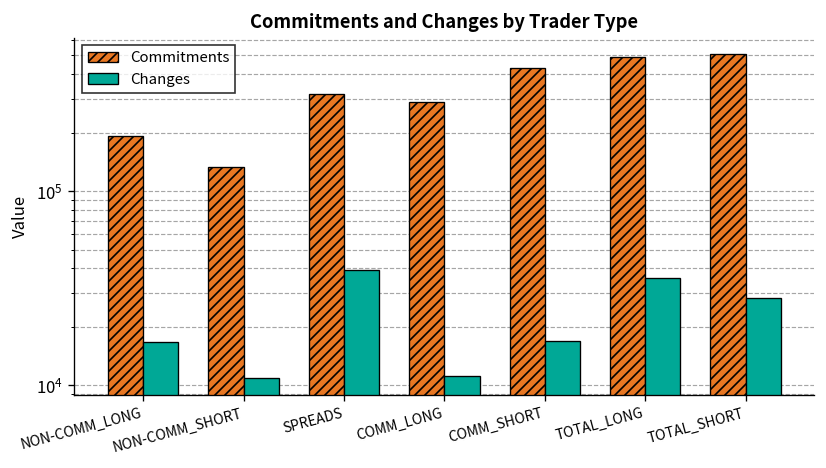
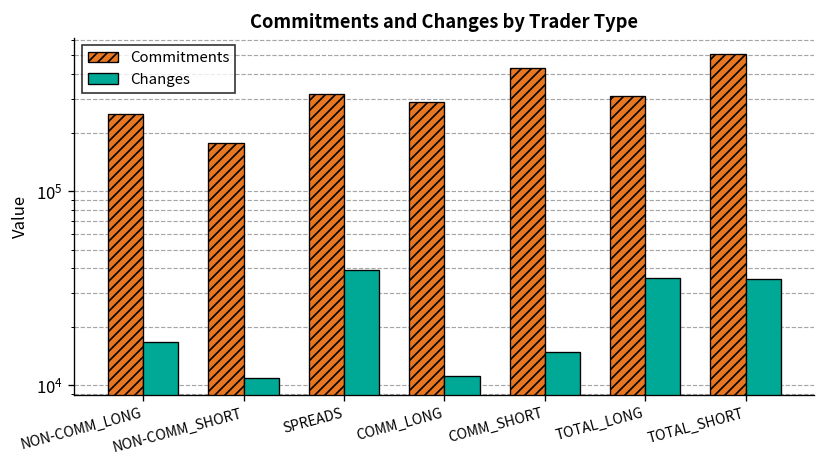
  {
    "Commitments": {
-     "NON-COMM_LONG": 190000,
-     "NON-COMM_SHORT": 130000,
+     "NON-COMM_LONG": 250000,
+     "NON-COMM_SHORT": 180000,
      "SPREADS": 320000,
      "COMM_LONG": 290000,
      "COMM_SHORT": 430000,
-     "TOTAL_LONG": 490000,
+     "TOTAL_LONG": 310000,
      "TOTAL_SHORT": 510000
    },
    "Changes": {
      "NON-COMM_LONG": 17000,
      "NON-COMM_SHORT": 11000,
      "SPREADS": 39000,
      "COMM_LONG": 11000,
-     "COMM_SHORT": 17000,
+     "COMM_SHORT": 15000,
      "TOTAL_LONG": 36000,
-     "TOTAL_SHORT": 28000
+     "TOTAL_SHORT": 35000
    }
  }
